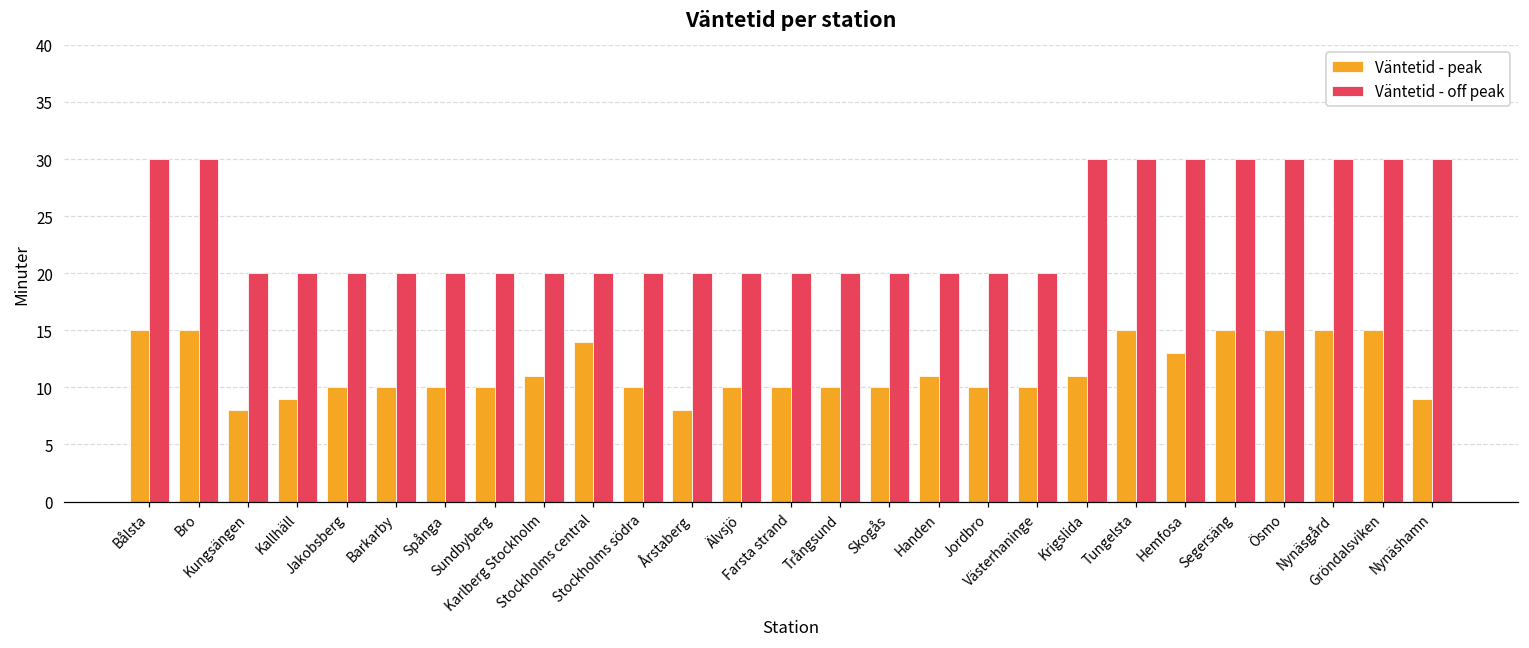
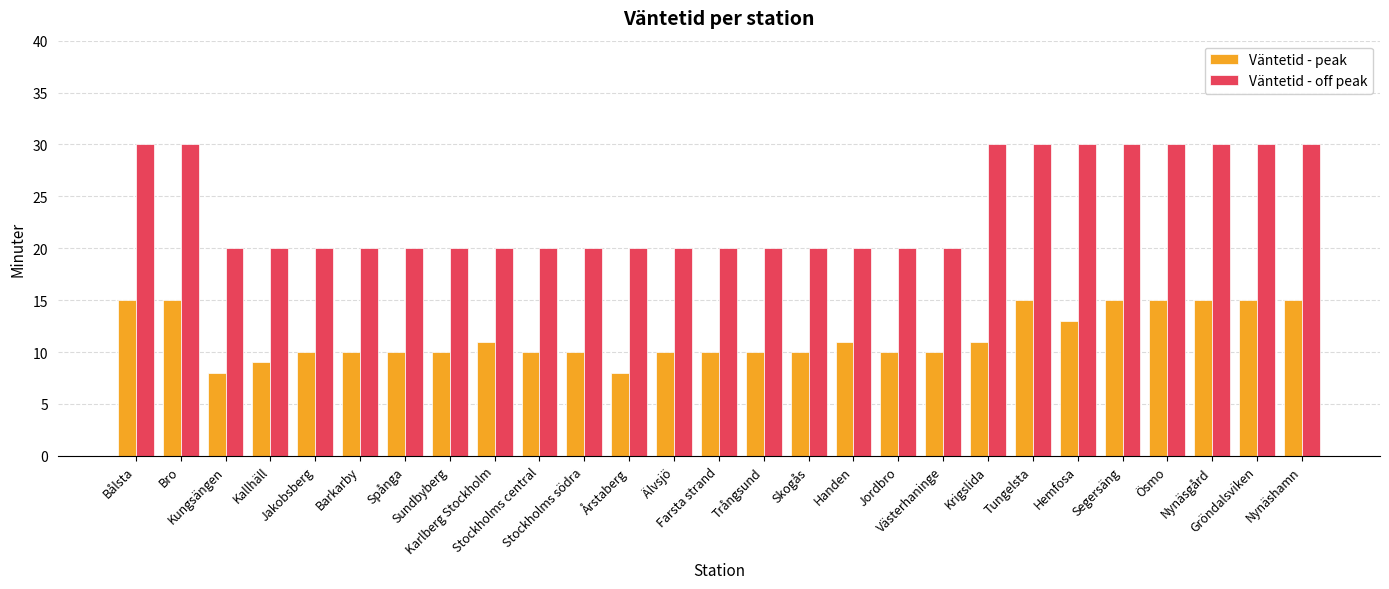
  {
    "Väntetid - peak": {
      "Bålsta": 15,
      "Bro": 15,
      "Kungsängen": 8,
      "Kallhäll": 9,
      "Jakobsberg": 10,
      "Barkarby": 10,
      "Spånga": 10,
      "Sundbyberg": 10,
      "Karlberg Stockholm": 11,
-     "Stockholms central": 14,
+     "Stockholms central": 10,
      "Stockholms södra": 10,
      "Årstaberg": 8,
      "Älvsjö": 10,
      "Farsta strand": 10,
      "Trångsund": 10,
      "Skogås": 10,
      "Handen": 11,
      "Jordbro": 10,
      "Västerhaninge": 10,
      "Krigslida": 11,
      "Tungelsta": 15,
      "Hemfosa": 13,
      "Segersäng": 15,
      "Ösmo": 15,
      "Nynäsgård": 15,
      "Gröndalsviken": 15,
-     "Nynäshamn": 9
+     "Nynäshamn": 15
    },
    "Väntetid - off peak": {
      "Bålsta": 30,
      "Bro": 30,
      "Kungsängen": 20,
      "Kallhäll": 20,
      "Jakobsberg": 20,
      "Barkarby": 20,
      "Spånga": 20,
      "Sundbyberg": 20,
      "Karlberg Stockholm": 20,
      "Stockholms central": 20,
      "Stockholms södra": 20,
      "Årstaberg": 20,
      "Älvsjö": 20,
      "Farsta strand": 20,
      "Trångsund": 20,
      "Skogås": 20,
      "Handen": 20,
      "Jordbro": 20,
      "Västerhaninge": 20,
      "Krigslida": 30,
      "Tungelsta": 30,
      "Hemfosa": 30,
      "Segersäng": 30,
      "Ösmo": 30,
      "Nynäsgård": 30,
      "Gröndalsviken": 30,
      "Nynäshamn": 30
    }
  }
